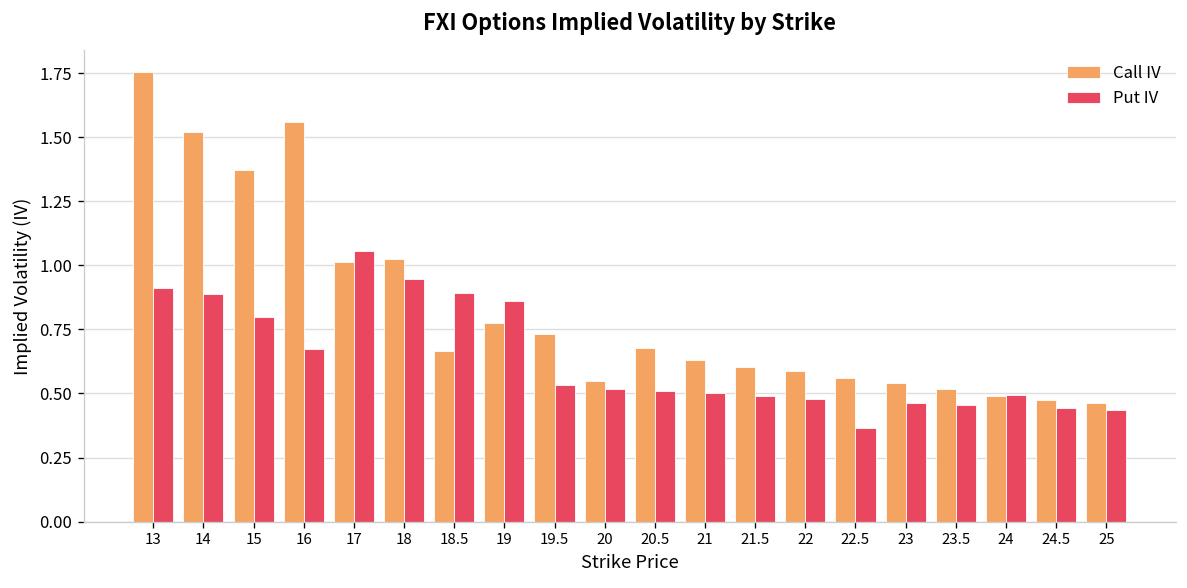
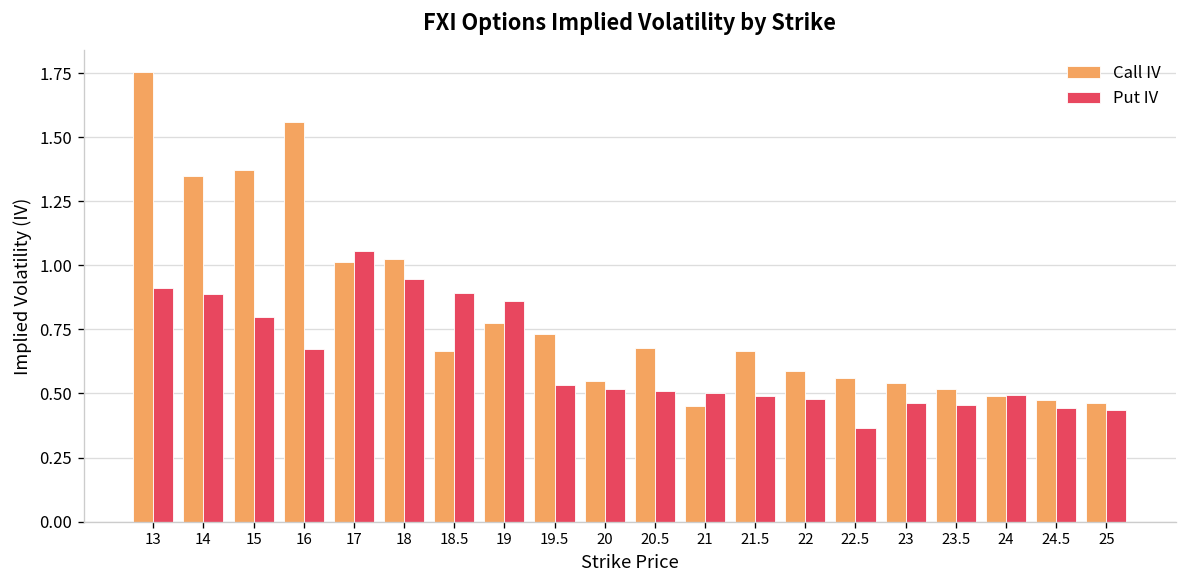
  {
    "Call IV": {
      "13": 1.75,
-     "14": 1.52,
+     "14": 1.35,
      "15": 1.37,
      "16": 1.56,
      "17": 1.01,
      "18": 1.03,
      "18.5": 0.66,
      "19": 0.78,
      "19.5": 0.73,
      "20": 0.55,
      "20.5": 0.68,
-     "21": 0.63,
-     "21.5": 0.60,
+     "21": 0.45,
+     "21.5": 0.67,
      "22": 0.59,
      "22.5": 0.56,
      "23": 0.54,
      "23.5": 0.52,
      "24": 0.49,
      "24.5": 0.47,
      "25": 0.46
    },
    "Put IV": {
      "13": 0.91,
      "14": 0.89,
      "15": 0.80,
      "16": 0.68,
      "17": 1.06,
      "18": 0.95,
      "18.5": 0.89,
      "19": 0.86,
      "19.5": 0.53,
      "20": 0.52,
      "20.5": 0.51,
      "21": 0.50,
      "21.5": 0.49,
      "22": 0.48,
      "22.5": 0.37,
      "23": 0.46,
      "23.5": 0.46,
      "24": 0.49,
      "24.5": 0.44,
      "25": 0.44
    }
  }
